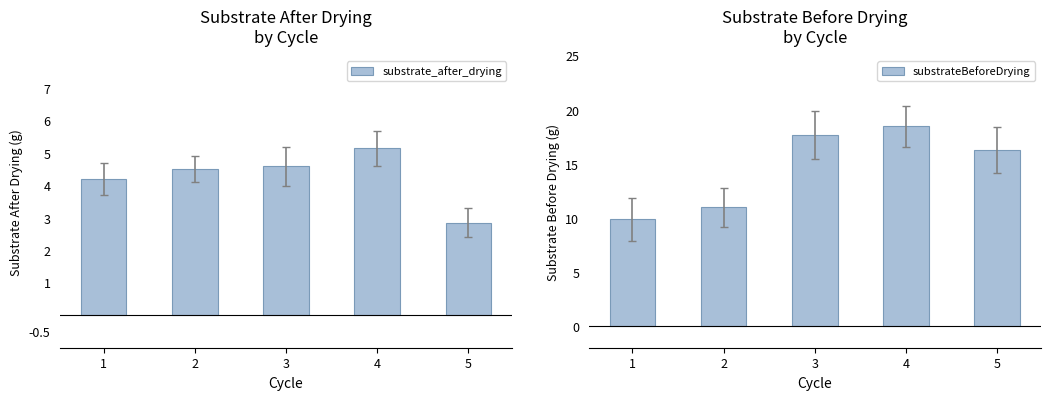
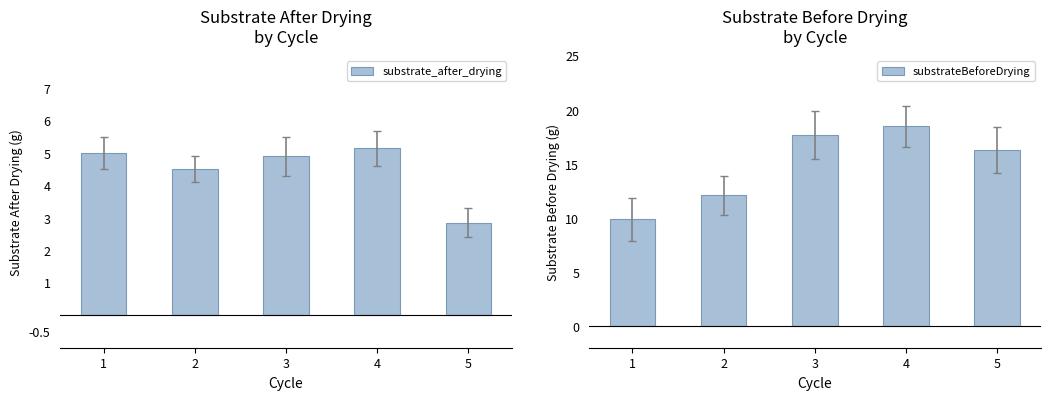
  {
    "Substrate After Drying by Cycle": {
      "substrate_after_drying": {
-       "1": 4.2,
+       "1": 5.0,
        "2": 4.5,
-       "3": 4.6,
+       "3": 4.9,
        "4": 5.2,
        "5": 2.9
      }
    },
    "Substrate Before Drying by Cycle": {
      "substrateBeforeDrying": {
        "1": 9.9,
-       "2": 11.0,
+       "2": 12.1,
        "3": 17.7,
        "4": 18.5,
        "5": 16.3
      }
    }
  }
